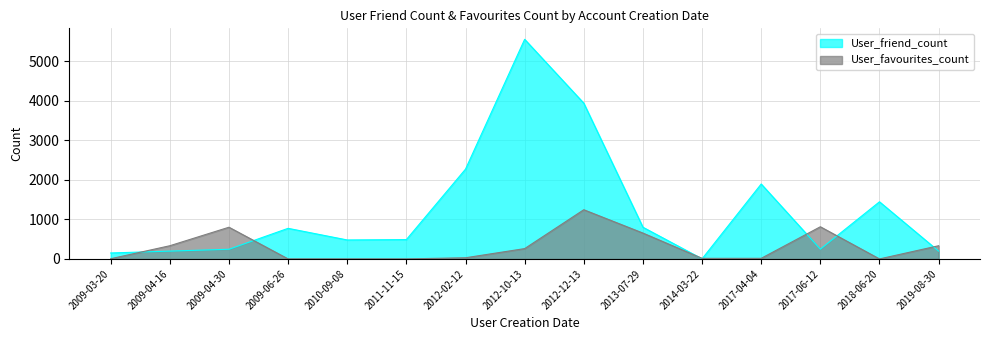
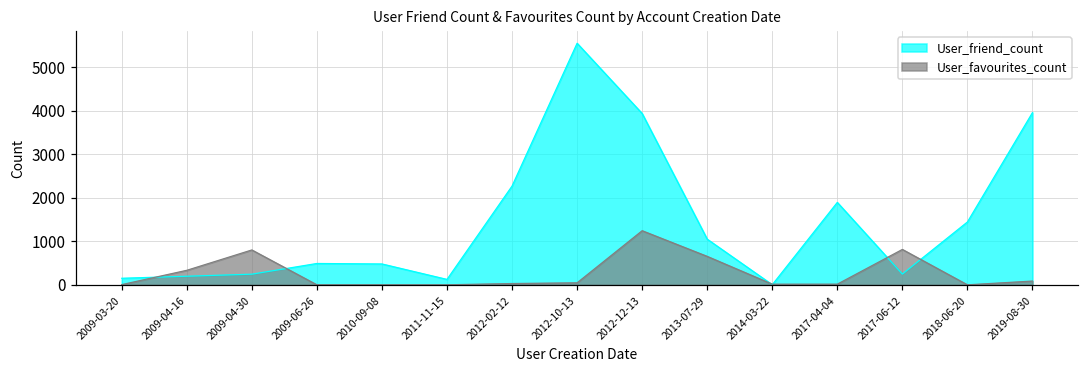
  {
    "User_friend_count": {
      "2009-03-20": 200,
      "2009-04-16": 200,
      "2009-04-30": 200,
-     "2009-06-26": 800,
+     "2009-06-26": 500,
      "2010-09-08": 500,
-     "2011-11-15": 500,
+     "2011-11-15": 100,
      "2012-02-12": 2300,
      "2012-10-13": 5600,
      "2012-12-13": 3900,
-     "2013-07-29": 800,
+     "2013-07-29": 1100,
      "2017-04-04": 1900,
      "2017-06-12": 200,
      "2018-06-20": 1400,
-     "2019-08-30": 200
+     "2019-08-30": 4000
    },
    "User_favourites_count": {
      "2009-03-20": 0,
      "2009-04-16": 300,
      "2009-04-30": 800,
      "2009-06-26": 0,
      "2010-09-08": 0,
      "2011-11-15": 0,
      "2012-02-12": 0,
-     "2012-10-13": 300,
+     "2012-10-13": 0,
      "2012-12-13": 1200,
      "2013-07-29": 700,
      "2017-04-04": 0,
      "2017-06-12": 800,
      "2018-06-20": 0,
-     "2019-08-30": 300
+     "2019-08-30": 100
    }
  }
